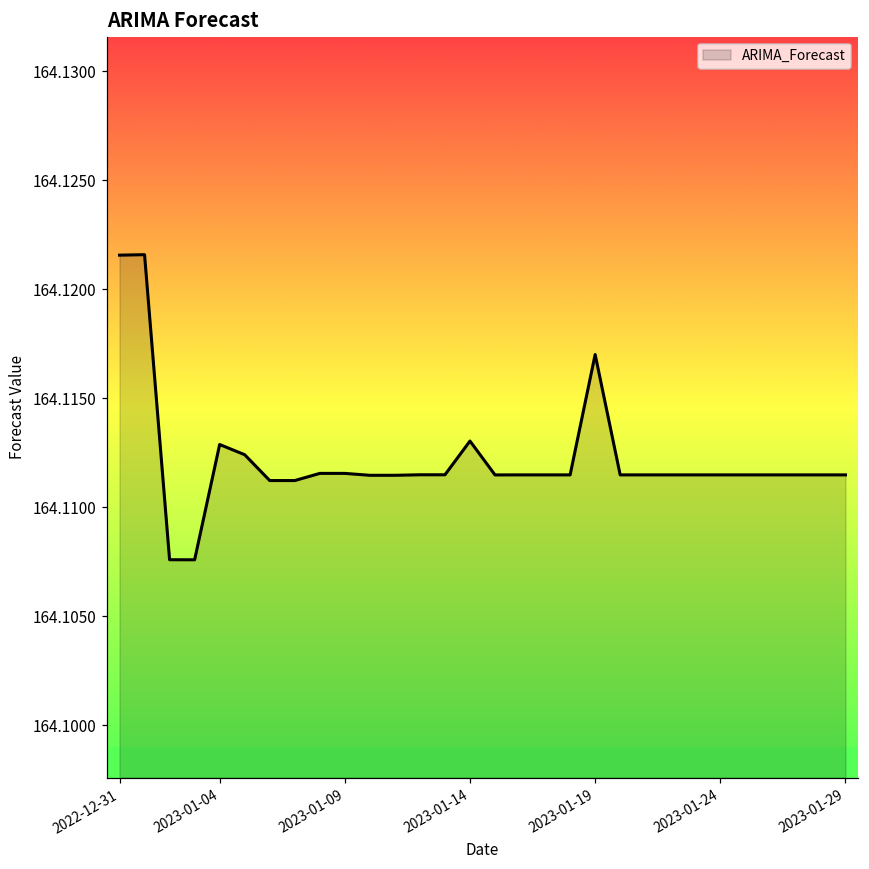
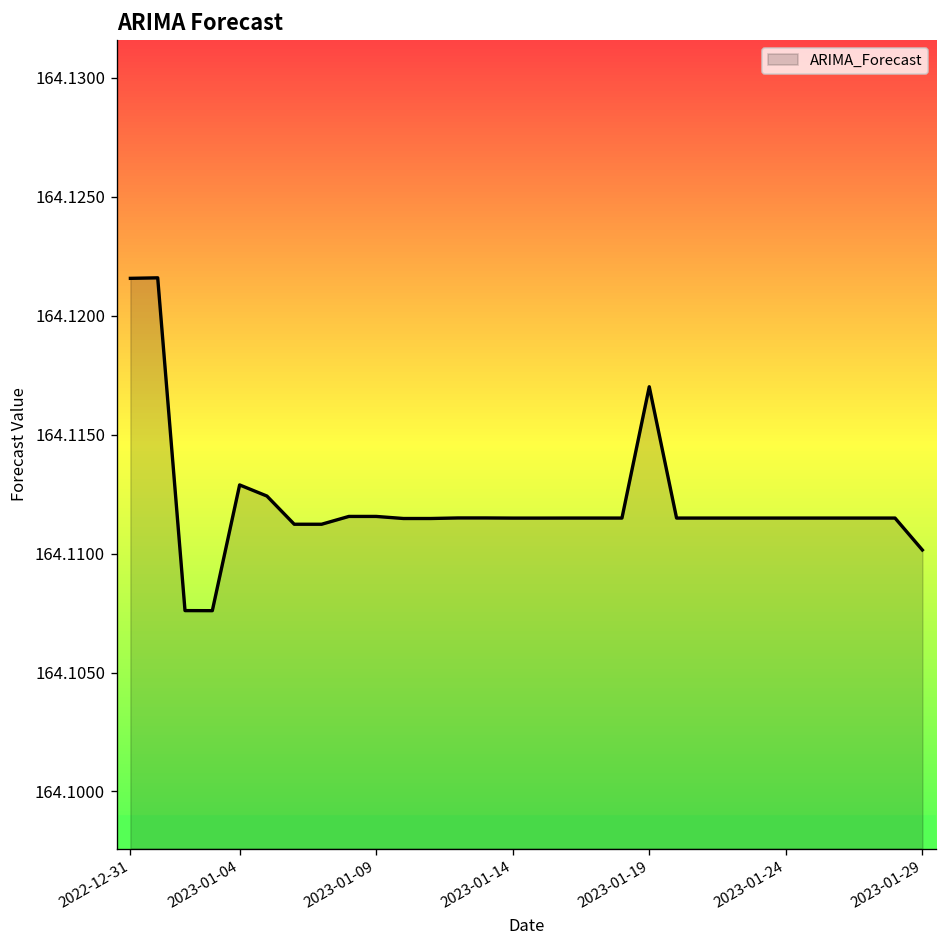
  {
    "2022-12-31": 164.1216,
    "2023-01-04": 164.1129,
    "2023-01-09": 164.1116,
-   "2023-01-14": 164.1130,
+   "2023-01-14": 164.1115,
    "2023-01-19": 164.1170,
    "2023-01-24": 164.1115,
-   "2023-01-29": 164.1115
+   "2023-01-29": 164.1102
  }
